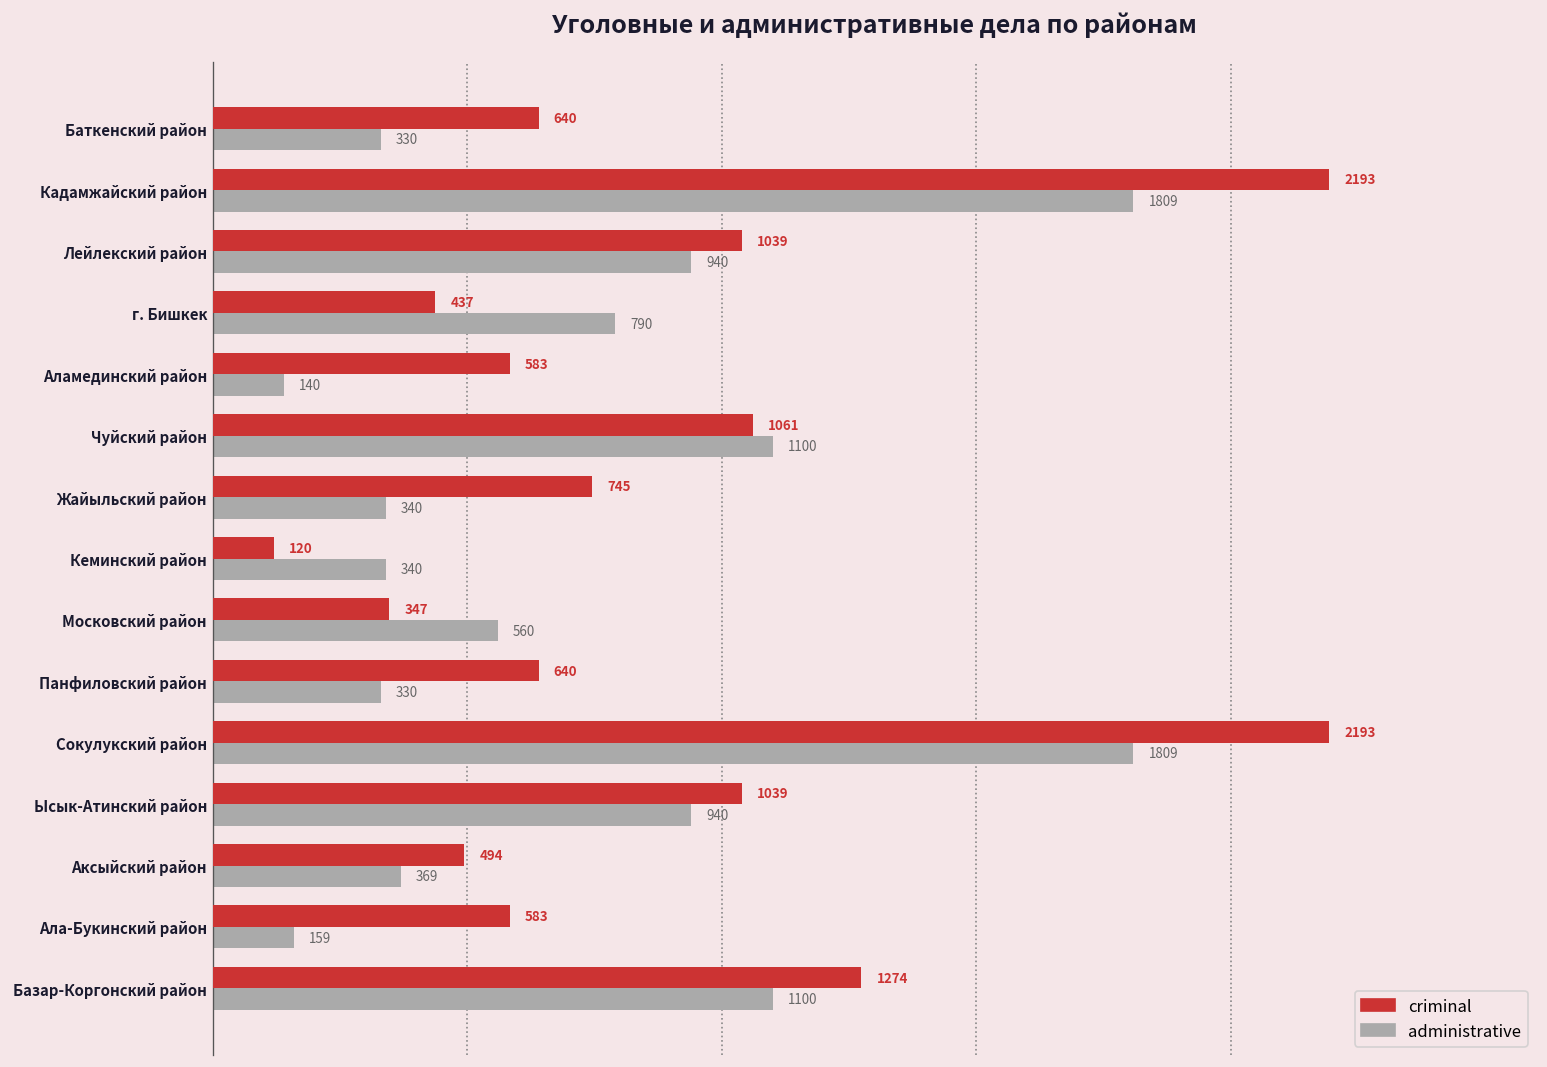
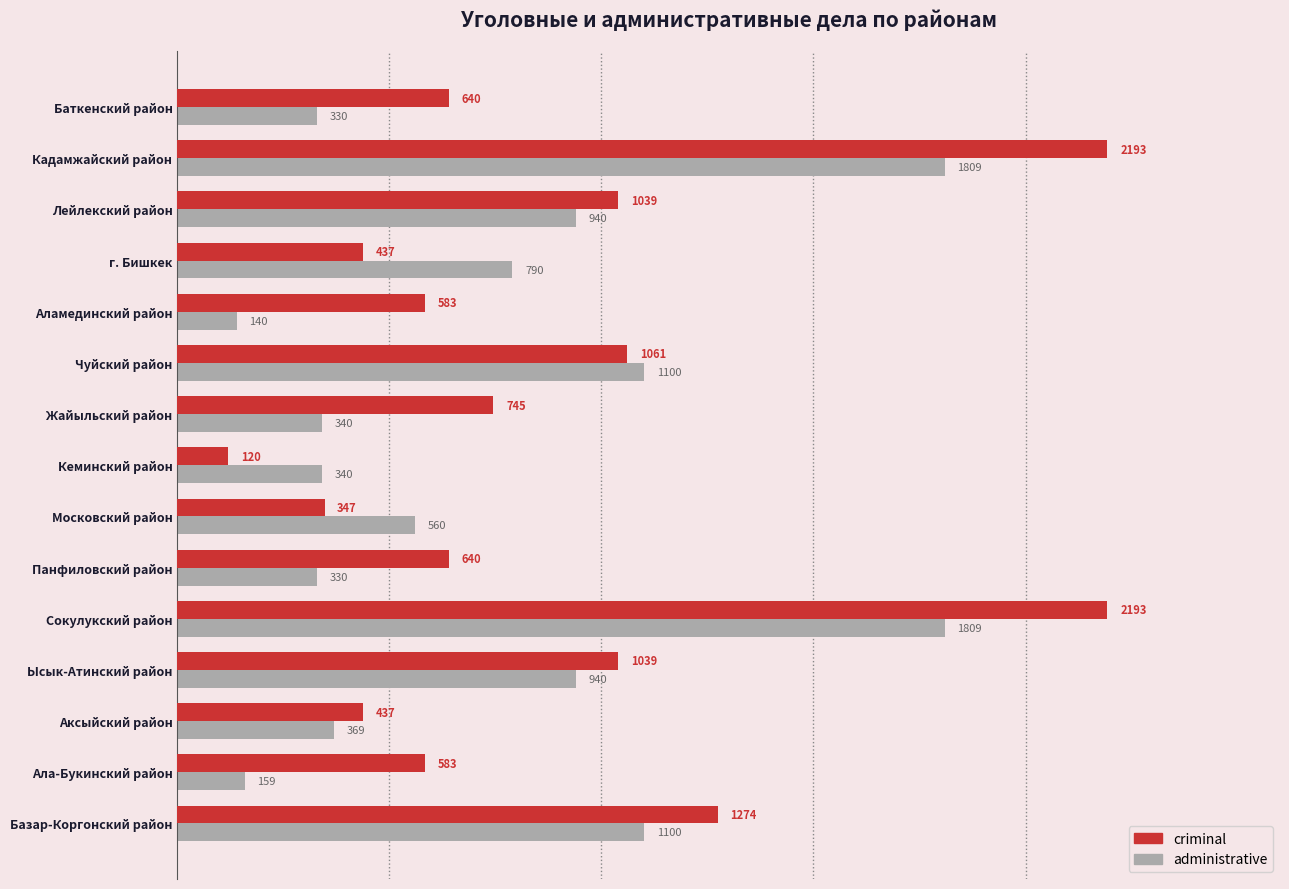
  {
    "administrative": {
      "Баткенский район": 330,
      "Кадамжайский район": 1809,
      "Лейлекский район": 940,
      "г. Бишкек": 790,
      "Аламединский район": 140,
      "Чуйский район": 1100,
      "Жайыльский район": 340,
      "Кеминский район": 340,
      "Московский район": 560,
      "Панфиловский район": 330,
      "Сокулукский район": 1809,
      "Ысык-Атинский район": 940,
      "Аксыйский район": 369,
      "Ала-Букинский район": 159,
      "Базар-Коргонский район": 1100
    },
    "criminal": {
      "Баткенский район": 640,
      "Кадамжайский район": 2193,
      "Лейлекский район": 1039,
      "г. Бишкек": 437,
      "Аламединский район": 583,
      "Чуйский район": 1061,
      "Жайыльский район": 745,
      "Кеминский район": 120,
      "Московский район": 347,
      "Панфиловский район": 640,
      "Сокулукский район": 2193,
      "Ысык-Атинский район": 1039,
-     "Аксыйский район": 494,
+     "Аксыйский район": 437,
      "Ала-Букинский район": 583,
      "Базар-Коргонский район": 1274
    }
  }
